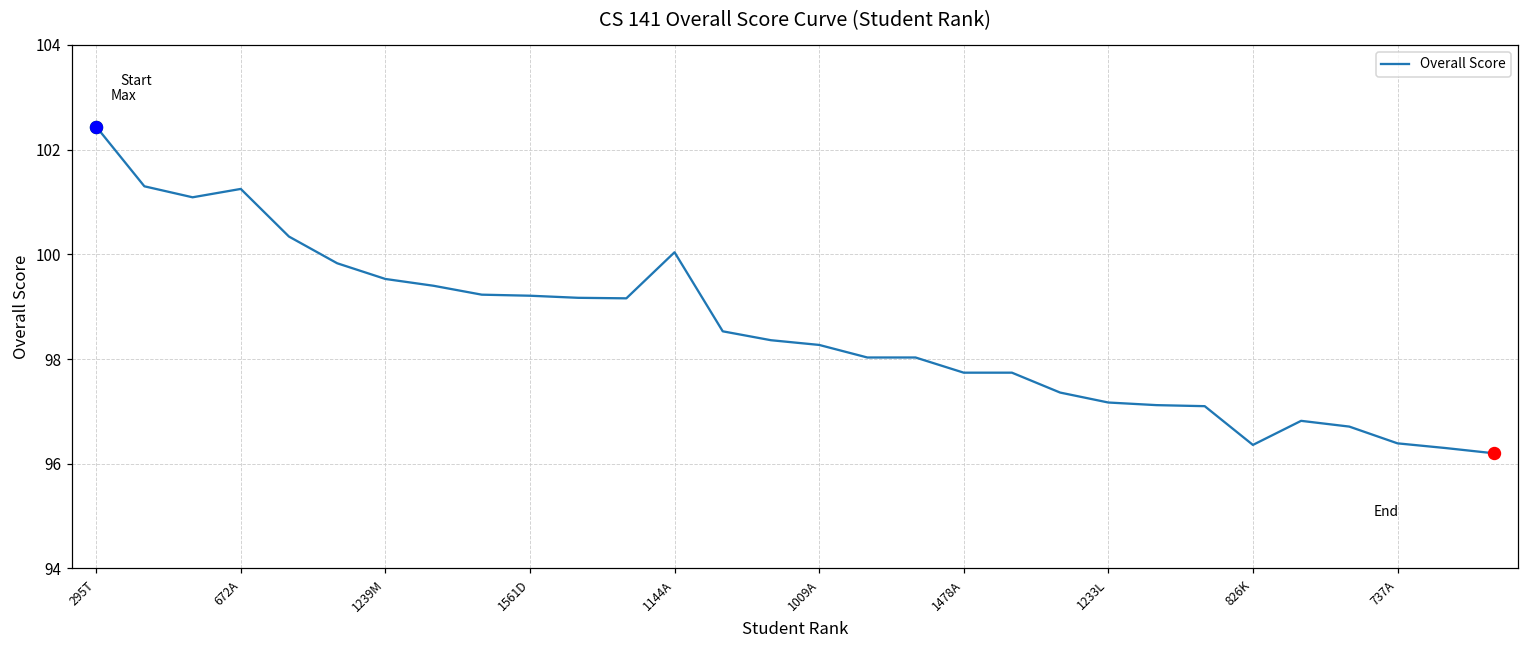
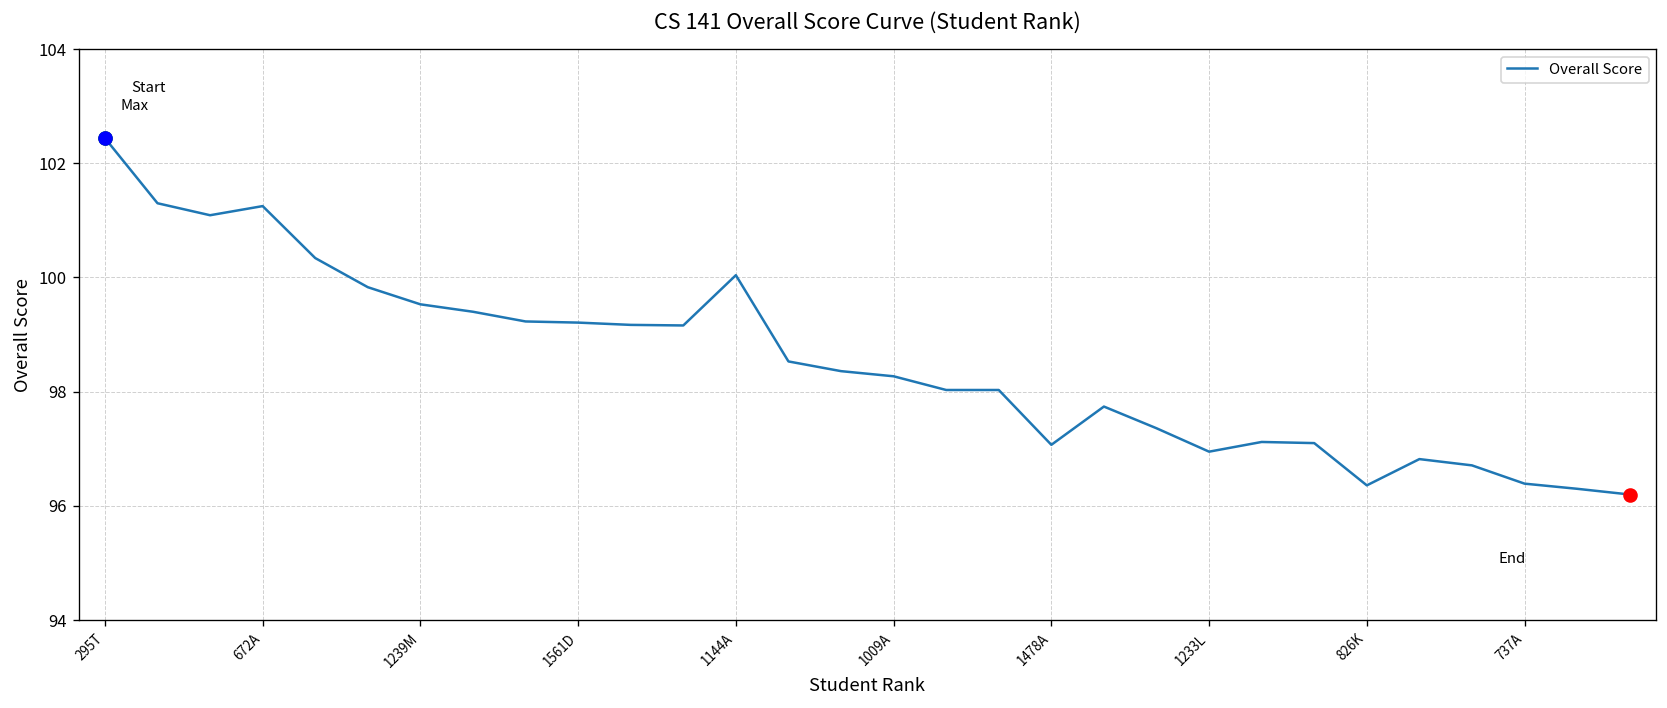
  {
    "Overall Score": {
      "672A": 101.3,
      "1239M": 99.5,
      "1561D": 99.2,
      "1144A": 100.0,
      "1009A": 98.3,
-     "1478A": 97.7,
-     "1233L": 97.2,
+     "1478A": 97.1,
+     "1233L": 97.0,
      "826K": 96.4,
      "737A": 96.4
    }
  }
